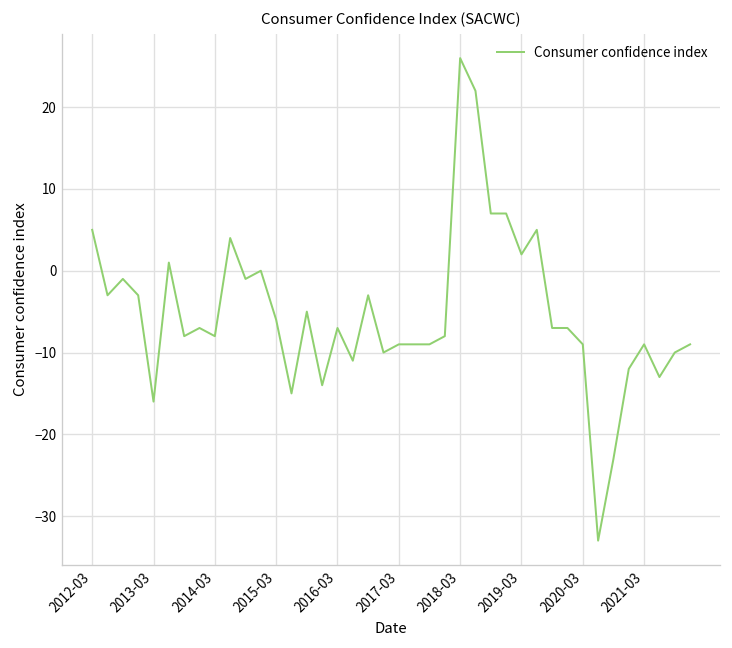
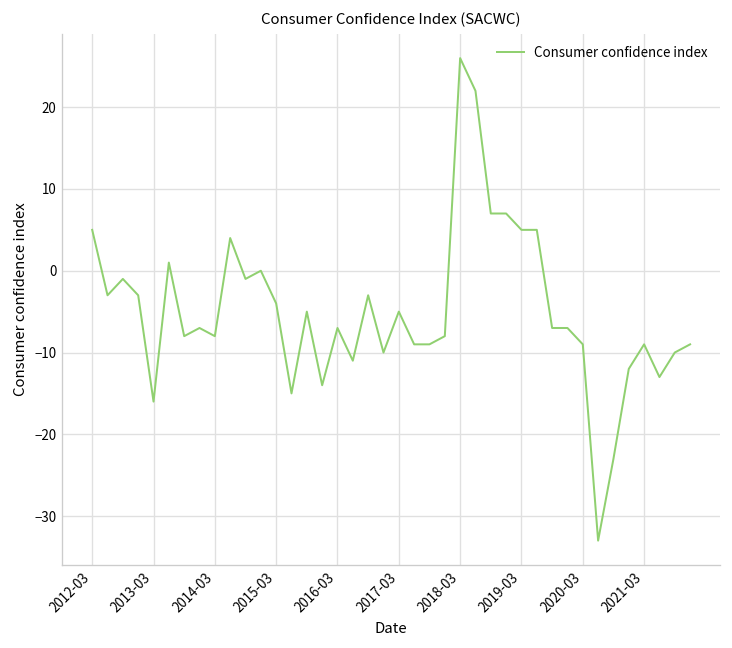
  {
    "2012-03": 5,
    "2013-03": -16,
    "2014-03": -8,
-   "2015-03": -6,
+   "2015-03": -4,
    "2016-03": -7,
-   "2017-03": -9,
+   "2017-03": -5,
    "2018-03": 26,
-   "2019-03": 2,
+   "2019-03": 5,
    "2020-03": -9,
    "2021-03": -9
  }
